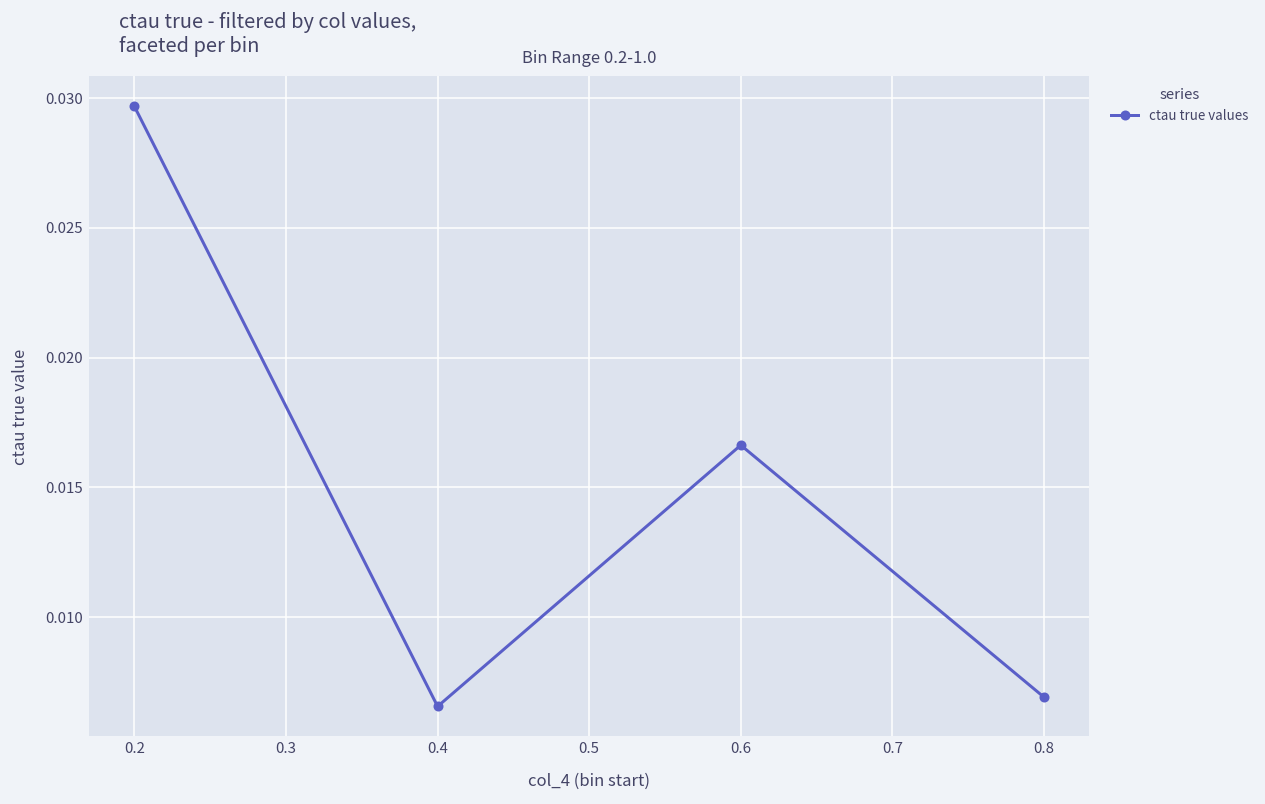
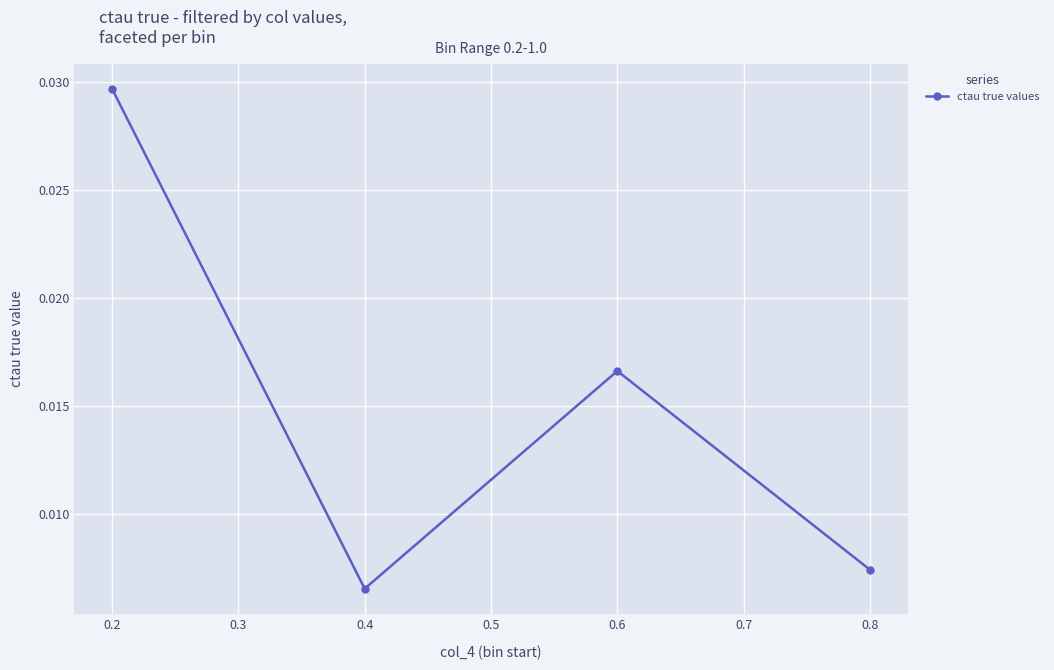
  {
    "0.2": 0.0297,
    "0.4": 0.0066,
    "0.6": 0.0166,
-   "0.8": 0.0069
+   "0.8": 0.0074
  }
